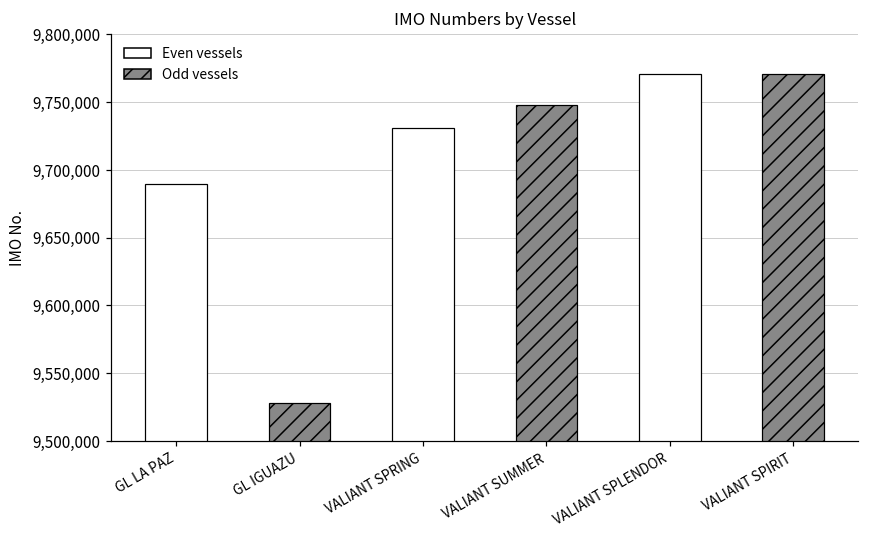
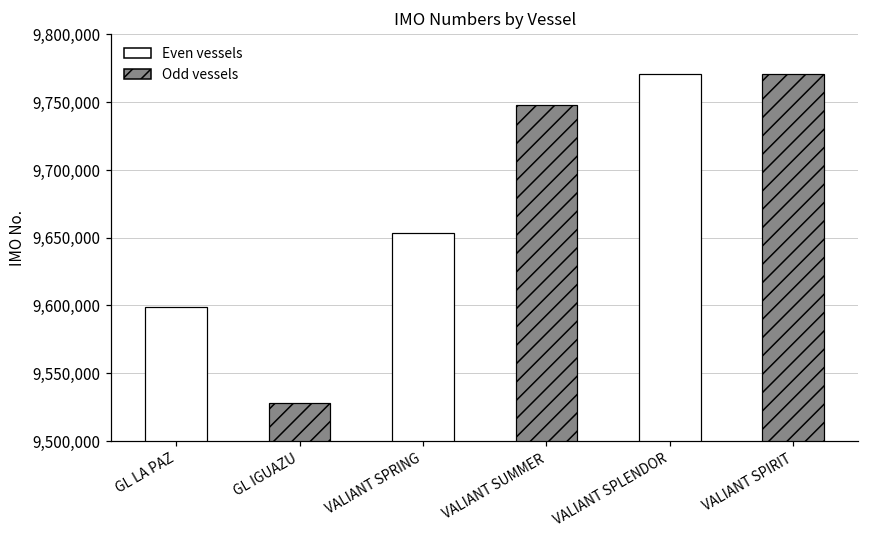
  {
-   "GL LA PAZ": "9,690,000",
+   "GL LA PAZ": "9,599,000",
    "GL IGUAZU": "9,528,000",
-   "VALIANT SPRING": "9,731,000",
+   "VALIANT SPRING": "9,653,000",
    "VALIANT SUMMER": "9,748,000",
    "VALIANT SPLENDOR": "9,771,000",
    "VALIANT SPIRIT": "9,771,000"
  }
